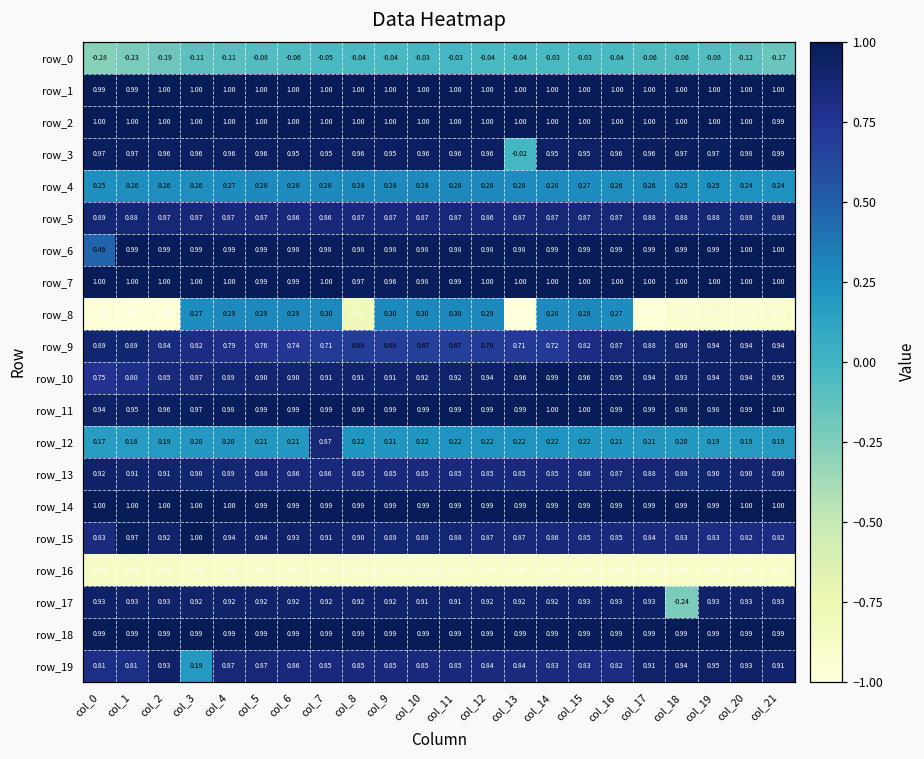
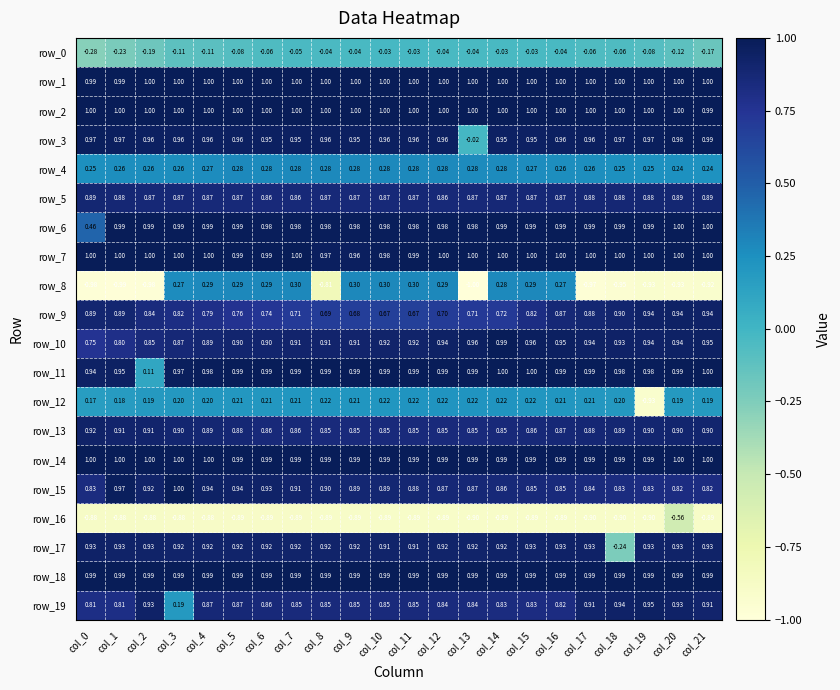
  {
    "row_11": {
      "col_0": 0.94,
      "col_1": 0.95,
-     "col_2": 0.96,
+     "col_2": 0.11,
      "col_3": 0.97,
      "col_4": 0.98,
      "col_5": 0.99,
      "col_6": 0.99,
      "col_7": 0.99,
      "col_8": 0.99,
      "col_9": 0.99,
      "col_10": 0.99,
      "col_11": 0.99,
      "col_12": 0.99,
      "col_13": 0.99,
      "col_14": 1.00,
      "col_15": 1.00,
      "col_16": 0.99,
      "col_17": 0.99,
      "col_18": 0.98,
      "col_19": 0.98,
      "col_20": 0.99,
      "col_21": 1.00
    },
    "row_12": {
      "col_0": 0.17,
      "col_1": 0.18,
      "col_2": 0.19,
      "col_3": 0.20,
      "col_4": 0.20,
      "col_5": 0.21,
      "col_6": 0.21,
-     "col_7": 0.87,
+     "col_7": 0.21,
      "col_8": 0.22,
      "col_9": 0.21,
      "col_10": 0.22,
      "col_11": 0.22,
      "col_12": 0.22,
      "col_13": 0.22,
      "col_14": 0.22,
      "col_15": 0.22,
      "col_16": 0.21,
      "col_17": 0.21,
      "col_18": 0.20,
-     "col_19": 0.19,
+     "col_19": -0.93,
      "col_20": 0.19,
      "col_21": 0.19
    },
    "row_16": {
      "col_0": -0.88,
      "col_1": -0.88,
      "col_2": -0.88,
      "col_3": -0.88,
      "col_4": -0.88,
      "col_5": -0.89,
      "col_6": -0.89,
      "col_7": -0.89,
      "col_8": -0.89,
      "col_9": -0.89,
      "col_10": -0.89,
      "col_11": -0.89,
      "col_12": -0.89,
      "col_13": -0.90,
      "col_14": -0.89,
      "col_15": -0.89,
      "col_16": -0.89,
      "col_17": -0.90,
      "col_18": -0.90,
      "col_19": -0.90,
-     "col_20": -0.90,
+     "col_20": -0.56,
      "col_21": -0.89
    }
  }
